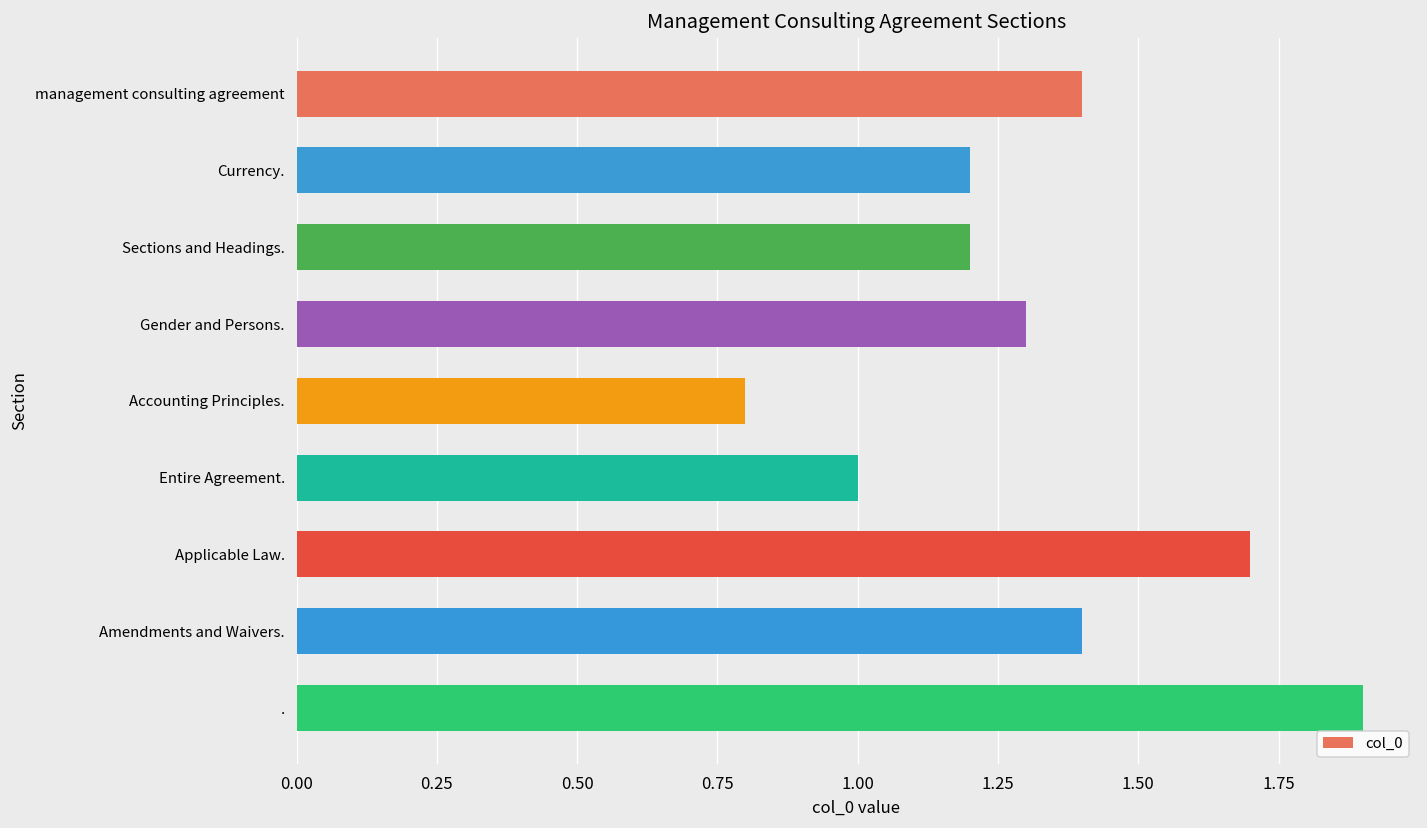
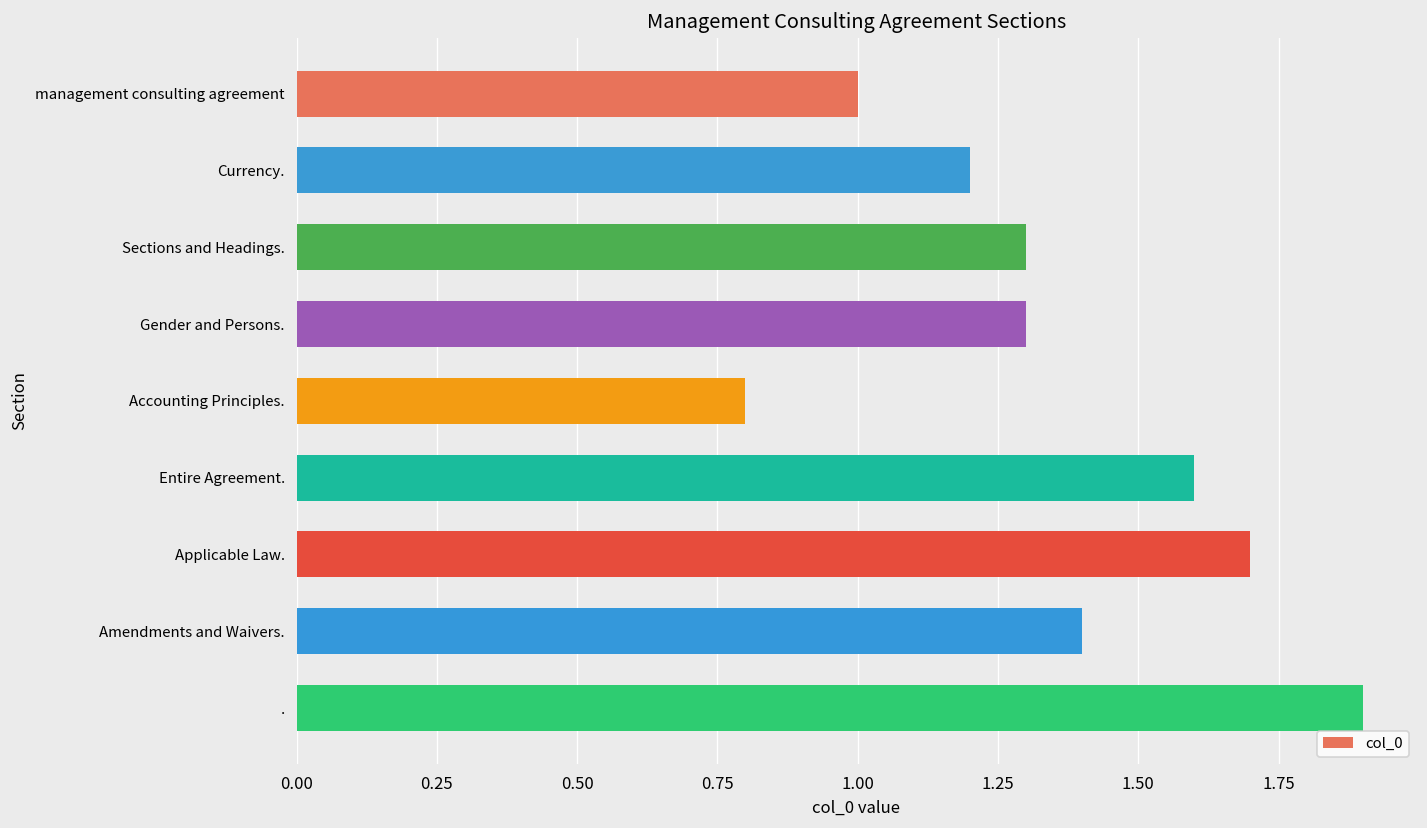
  {
-   "management consulting agreement": 1.4,
+   "management consulting agreement": 1.0,
    "Currency.": 1.2,
-   "Sections and Headings.": 1.2,
+   "Sections and Headings.": 1.3,
    "Gender and Persons.": 1.3,
    "Accounting Principles.": 0.8,
-   "Entire Agreement.": 1.0,
+   "Entire Agreement.": 1.6,
    "Applicable Law.": 1.7,
    "Amendments and Waivers.": 1.4,
    ".": 1.9
  }
